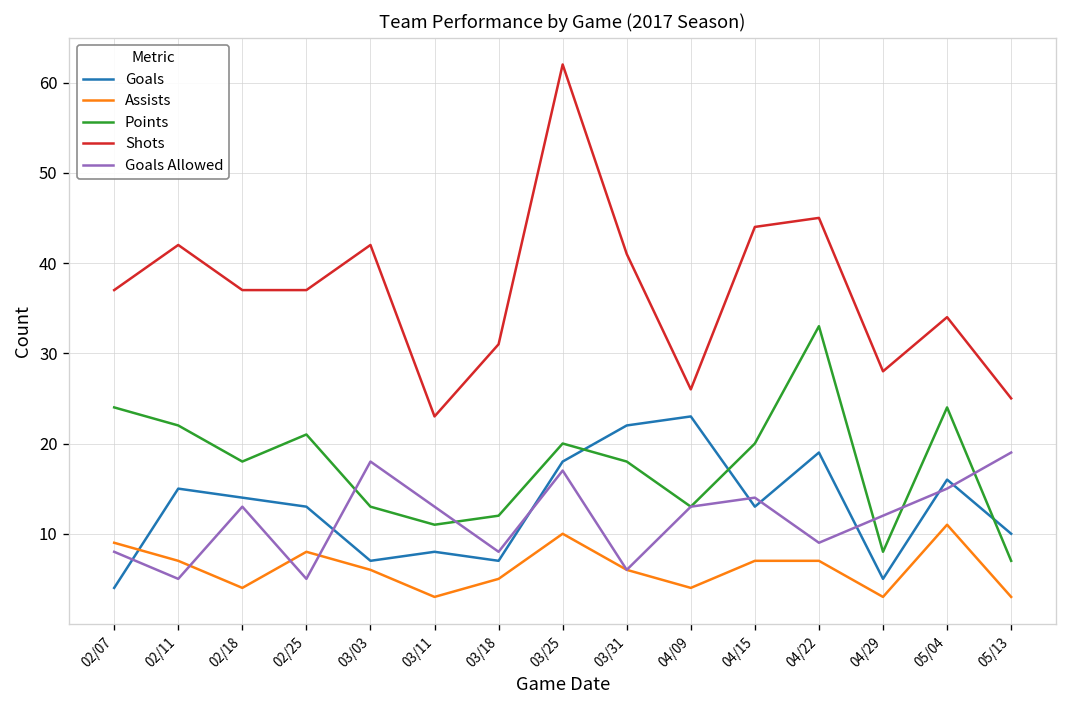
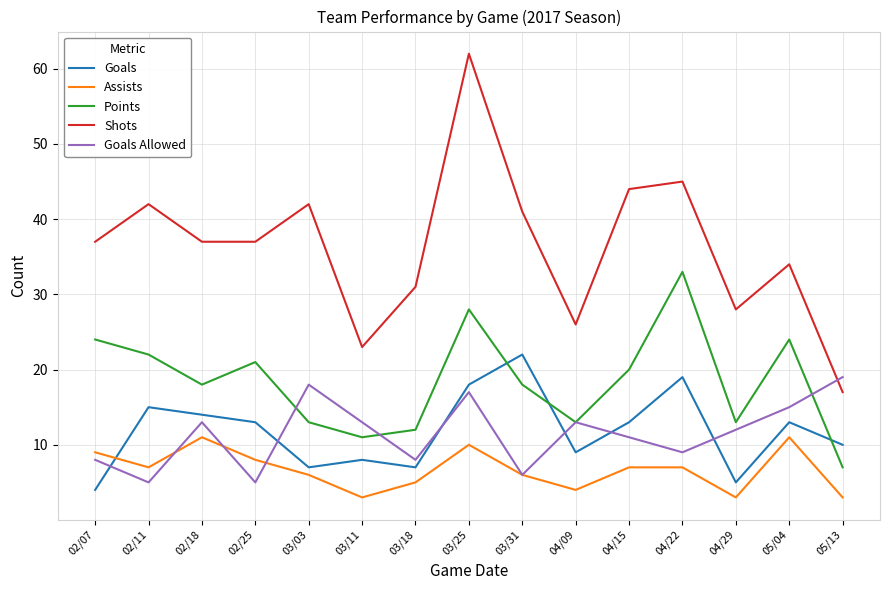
  {
    "Goals": {
      "02/07": 4,
      "02/11": 15,
      "02/18": 14,
      "02/25": 13,
      "03/03": 7,
      "03/11": 8,
      "03/18": 7,
      "03/25": 18,
      "03/31": 22,
-     "04/09": 23,
+     "04/09": 9,
      "04/15": 13,
      "04/22": 19,
      "04/29": 5,
-     "05/04": 16,
+     "05/04": 13,
      "05/13": 10
    },
    "Assists": {
      "02/07": 9,
      "02/11": 7,
-     "02/18": 4,
+     "02/18": 11,
      "02/25": 8,
      "03/03": 6,
      "03/11": 3,
      "03/18": 5,
      "03/25": 10,
      "04/09": 4,
      "04/15": 7,
      "04/22": 7,
      "04/29": 3,
      "05/04": 11,
      "05/13": 3
    },
    "Points": {
      "02/07": 24,
      "02/11": 22,
      "02/18": 18,
      "02/25": 21,
      "03/03": 13,
      "03/11": 11,
      "03/18": 12,
-     "03/25": 20,
+     "03/25": 28,
      "03/31": 18,
      "04/15": 20,
      "04/22": 33,
-     "04/29": 8,
+     "04/29": 13,
      "05/04": 24,
      "05/13": 7
    },
    "Shots": {
      "02/07": 37,
      "02/11": 42,
      "02/18": 37,
      "02/25": 37,
      "03/03": 42,
      "03/11": 23,
      "03/18": 31,
      "03/25": 62,
      "03/31": 41,
      "04/09": 26,
      "04/15": 44,
      "04/22": 45,
      "04/29": 28,
      "05/04": 34,
-     "05/13": 25
+     "05/13": 17
    },
    "Goals Allowed": {
      "02/07": 8,
      "02/11": 5,
      "02/18": 13,
      "02/25": 5,
      "03/03": 18,
      "03/11": 13,
      "03/18": 8,
      "03/25": 17,
-     "04/15": 14,
+     "04/15": 11,
      "04/22": 9,
      "04/29": 12,
      "05/04": 15,
      "05/13": 19
    }
  }
